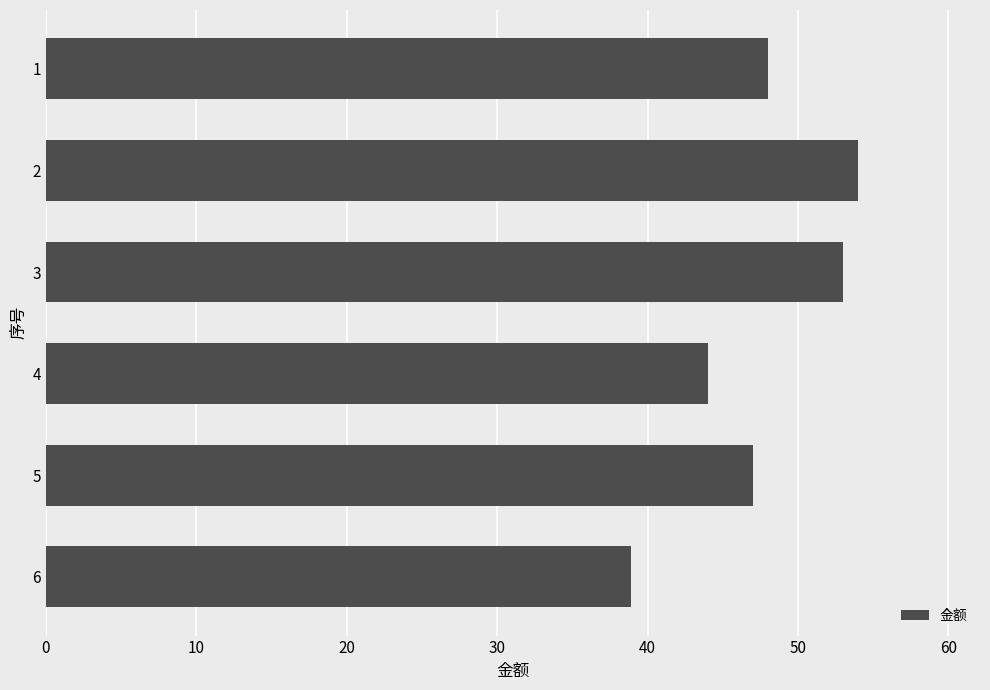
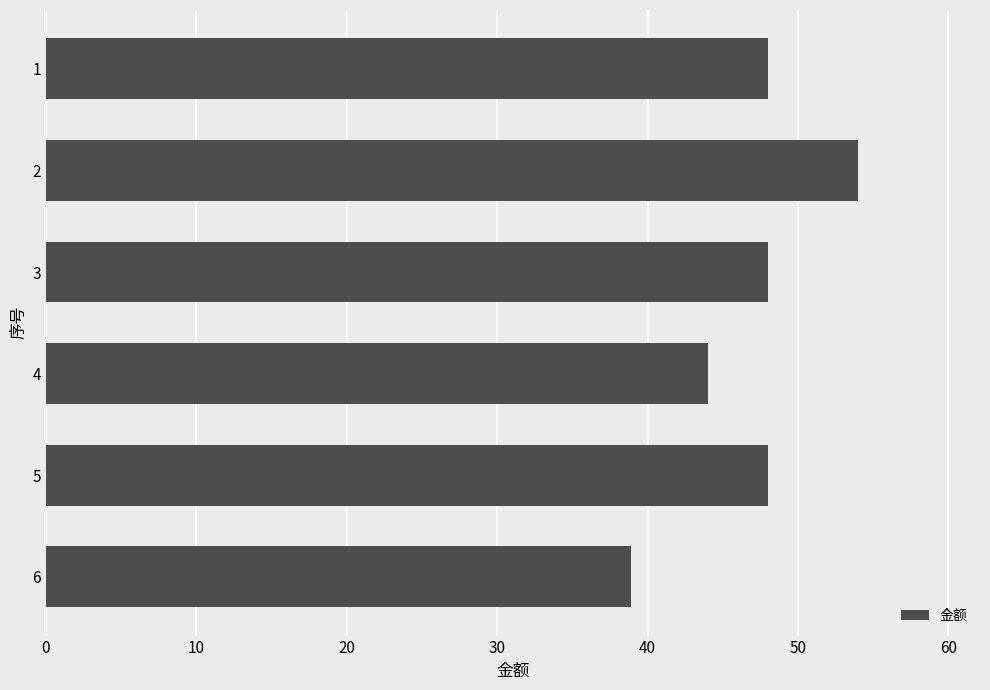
  {
    "1": 48,
    "2": 54,
-   "3": 53,
+   "3": 48,
    "4": 44,
-   "5": 47,
+   "5": 48,
    "6": 39
  }
